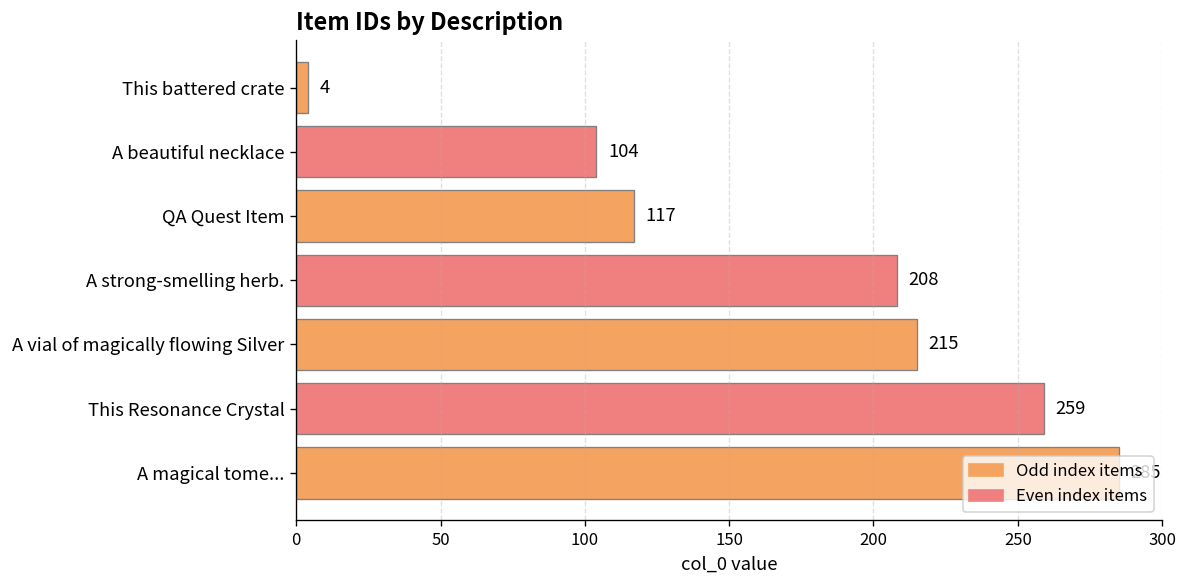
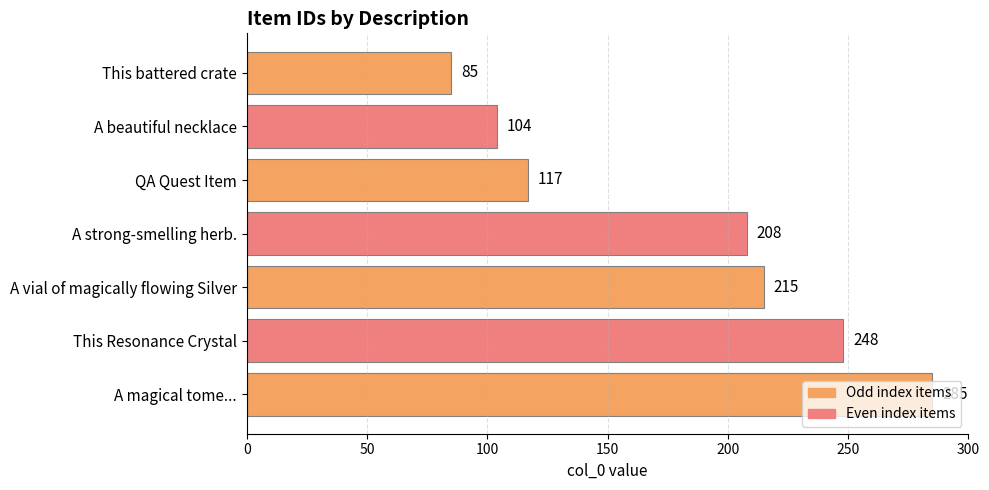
  {
-   "This battered crate": 4,
+   "This battered crate": 85,
    "A beautiful necklace": 104,
    "QA Quest Item": 117,
    "A strong-smelling herb.": 208,
    "A vial of magically flowing Silver": 215,
-   "This Resonance Crystal": 259
+   "This Resonance Crystal": 248
  }
